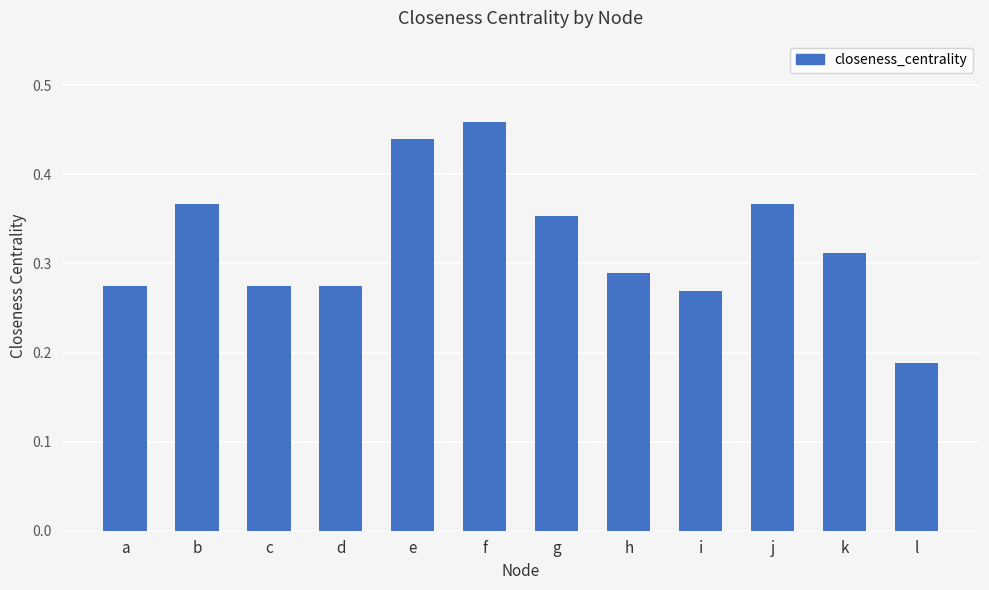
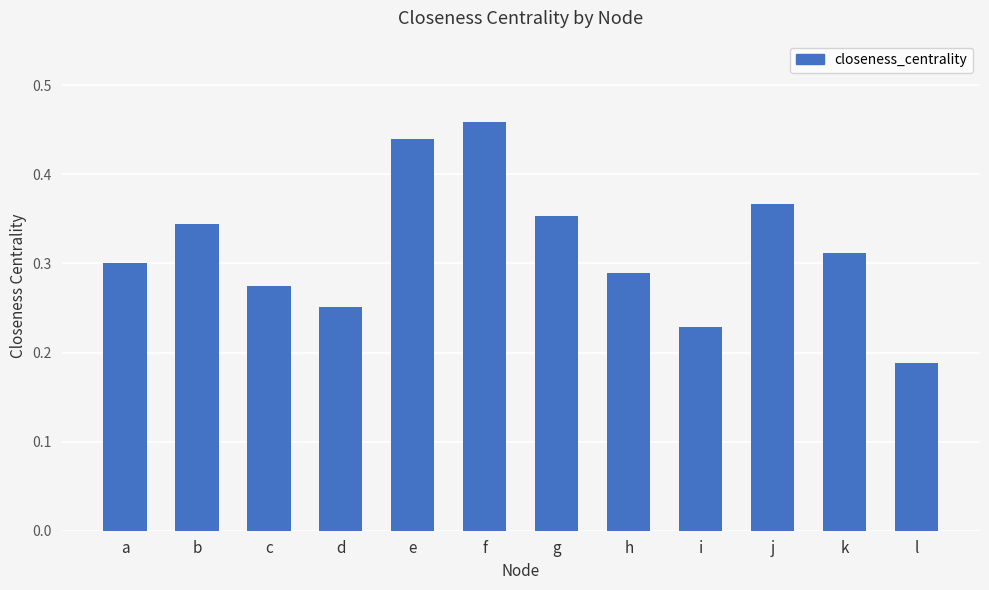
  {
-   "a": 0.28,
-   "b": 0.37,
+   "a": 0.30,
+   "b": 0.34,
    "c": 0.28,
-   "d": 0.28,
+   "d": 0.25,
    "e": 0.44,
    "f": 0.46,
    "g": 0.35,
    "h": 0.29,
-   "i": 0.27,
+   "i": 0.23,
    "j": 0.37,
    "k": 0.31,
    "l": 0.19
  }
